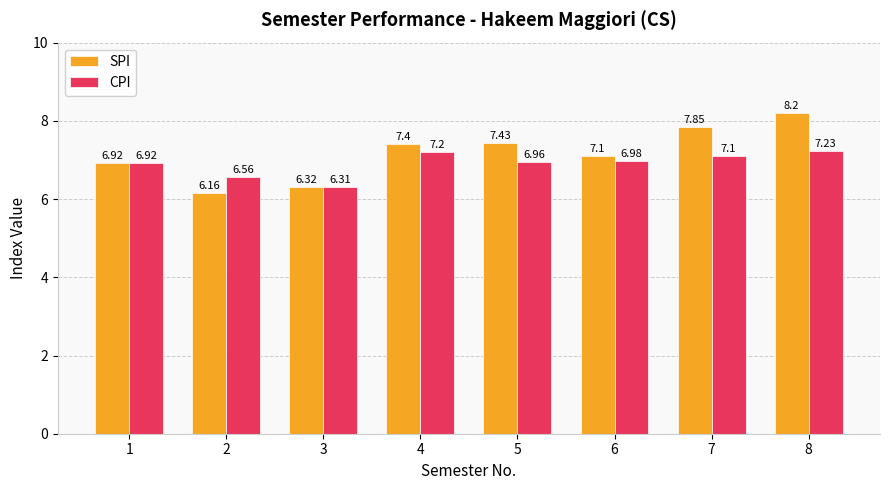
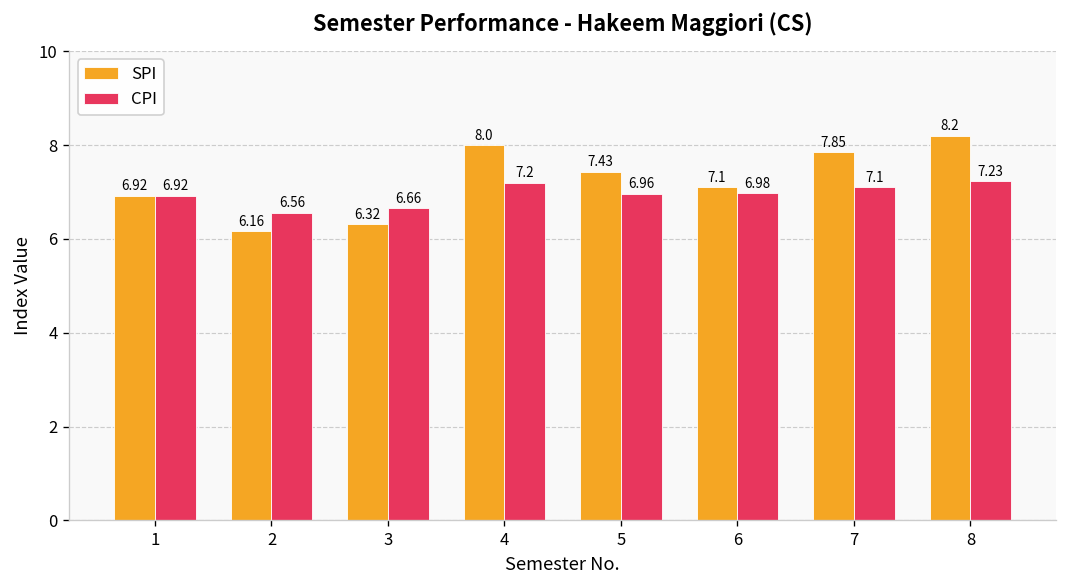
  {
    "SPI": {
      "1": 6.92,
      "2": 6.16,
      "3": 6.32,
-     "4": 7.4,
+     "4": 8.0,
      "5": 7.43,
      "6": 7.1,
      "7": 7.85,
      "8": 8.2
    },
    "CPI": {
      "1": 6.92,
      "2": 6.56,
-     "3": 6.31,
+     "3": 6.66,
      "4": 7.2,
      "5": 6.96,
      "6": 6.98,
      "7": 7.1,
      "8": 7.23
    }
  }
